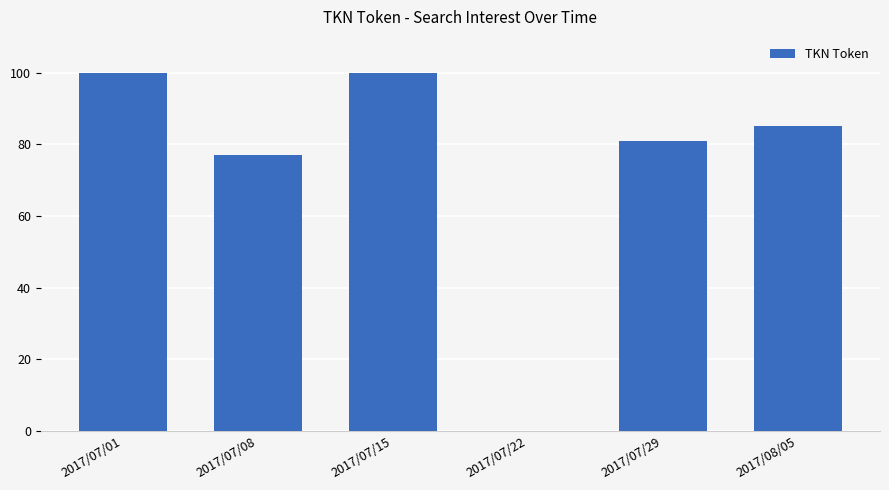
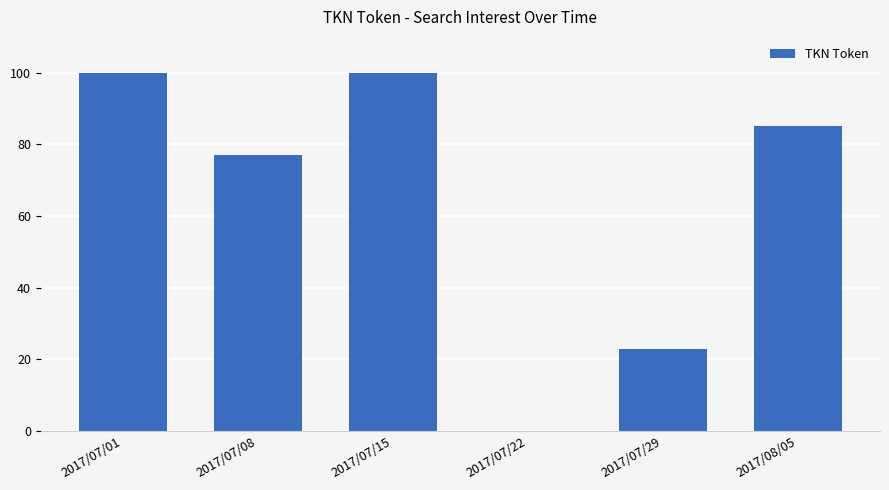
  {
    "2017/07/01": 100,
    "2017/07/08": 77,
    "2017/07/15": 100,
    "2017/07/22": 0,
-   "2017/07/29": 81,
+   "2017/07/29": 23,
    "2017/08/05": 85
  }
